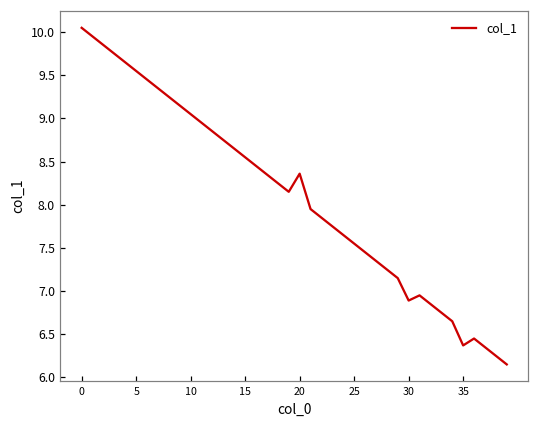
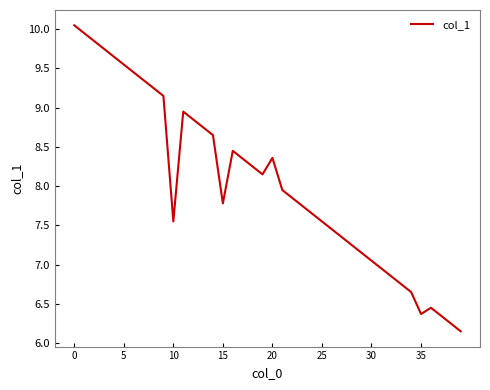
  {
    "0": 10.1,
    "5": 9.6,
-   "10": 9.1,
-   "15": 8.6,
+   "10": 7.6,
+   "15": 7.8,
    "20": 8.4,
    "25": 7.6,
-   "30": 6.9,
+   "30": 7.1,
    "35": 6.4
  }
